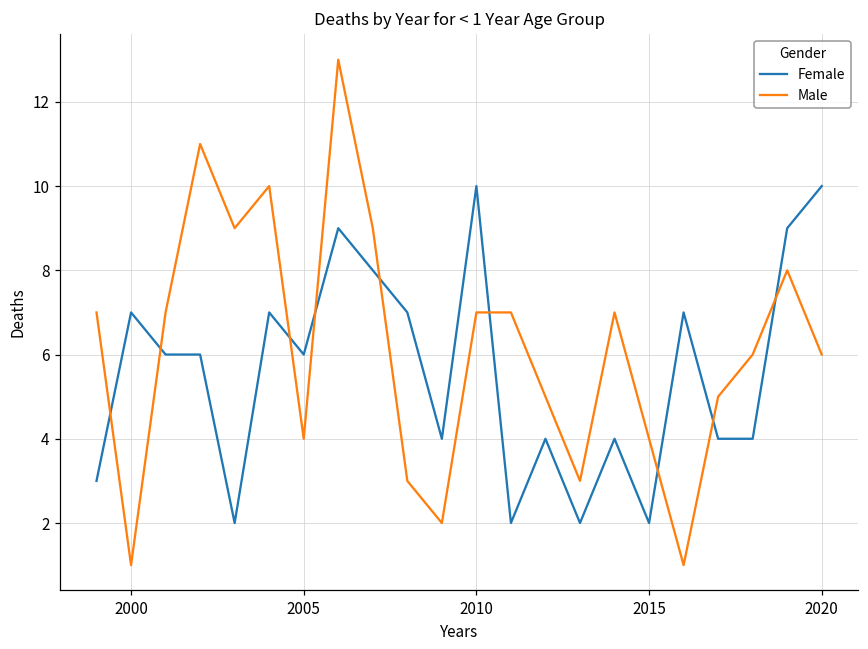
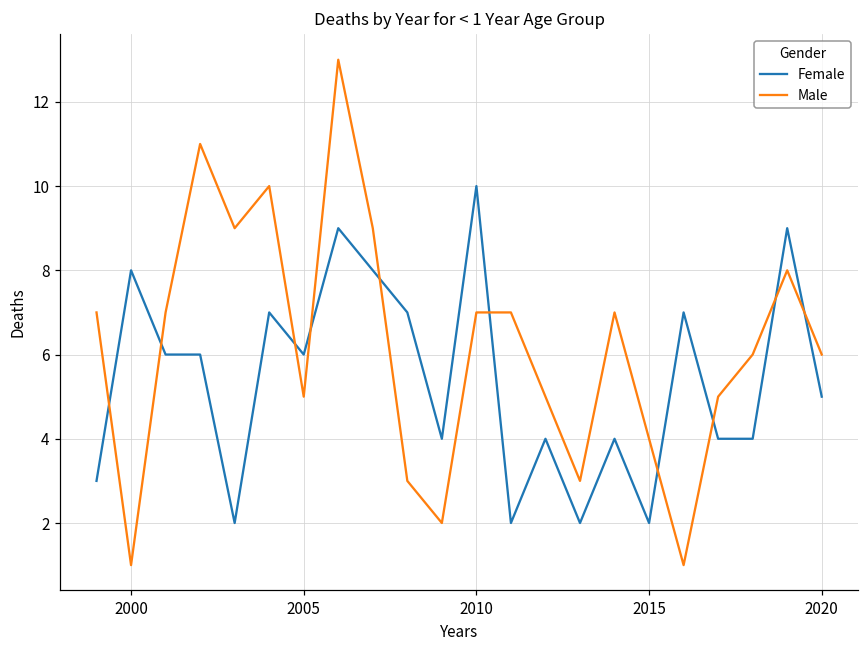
  {
    "Female": {
-     "2000": 7,
+     "2000": 8,
      "2005": 6,
      "2010": 10,
      "2015": 2,
-     "2020": 10
+     "2020": 5
    },
    "Male": {
      "2000": 1,
-     "2005": 4,
+     "2005": 5,
      "2010": 7,
      "2015": 4,
      "2020": 6
    }
  }
